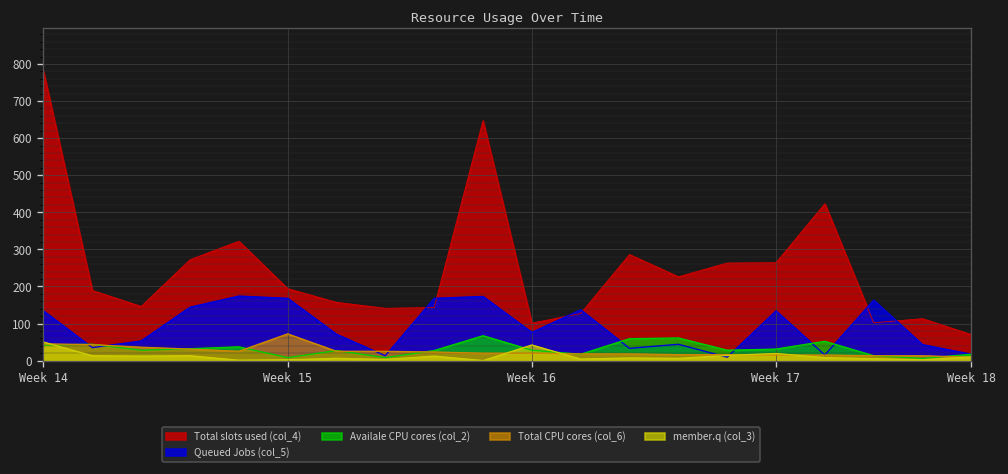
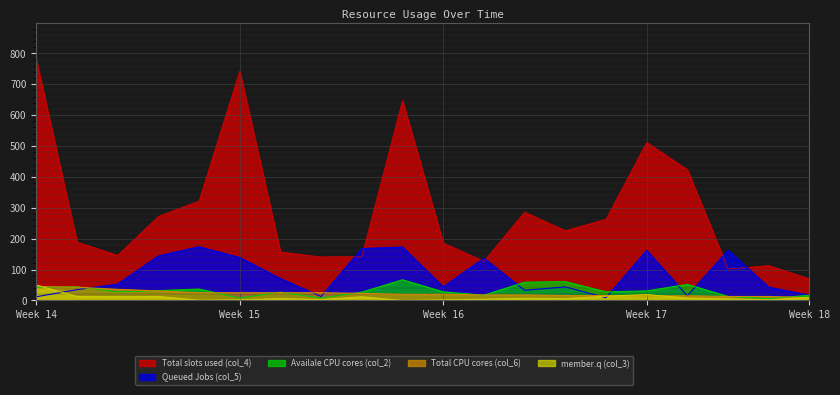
  {
    "Total slots used (col_4)": {
      "Week 14": 780,
-     "Week 15": 190,
-     "Week 16": 100,
-     "Week 17": 260,
+     "Week 15": 740,
+     "Week 16": 190,
+     "Week 17": 510,
      "Week 18": 70
    },
    "Queued Jobs (col_5)": {
-     "Week 14": 130,
-     "Week 15": 170,
-     "Week 16": 80,
-     "Week 17": 130
+     "Week 14": 10,
+     "Week 15": 140,
+     "Week 16": 40,
+     "Week 17": 160
    },
    "Availale CPU cores (col_2)": {
      "Week 17": 30
    },
    "Total CPU cores (col_6)": {
-     "Week 15": 70
+     "Week 15": 30
    },
    "member.q (col_3)": {
-     "Week 16": 40
+     "Week 16": 0
    }
  }
